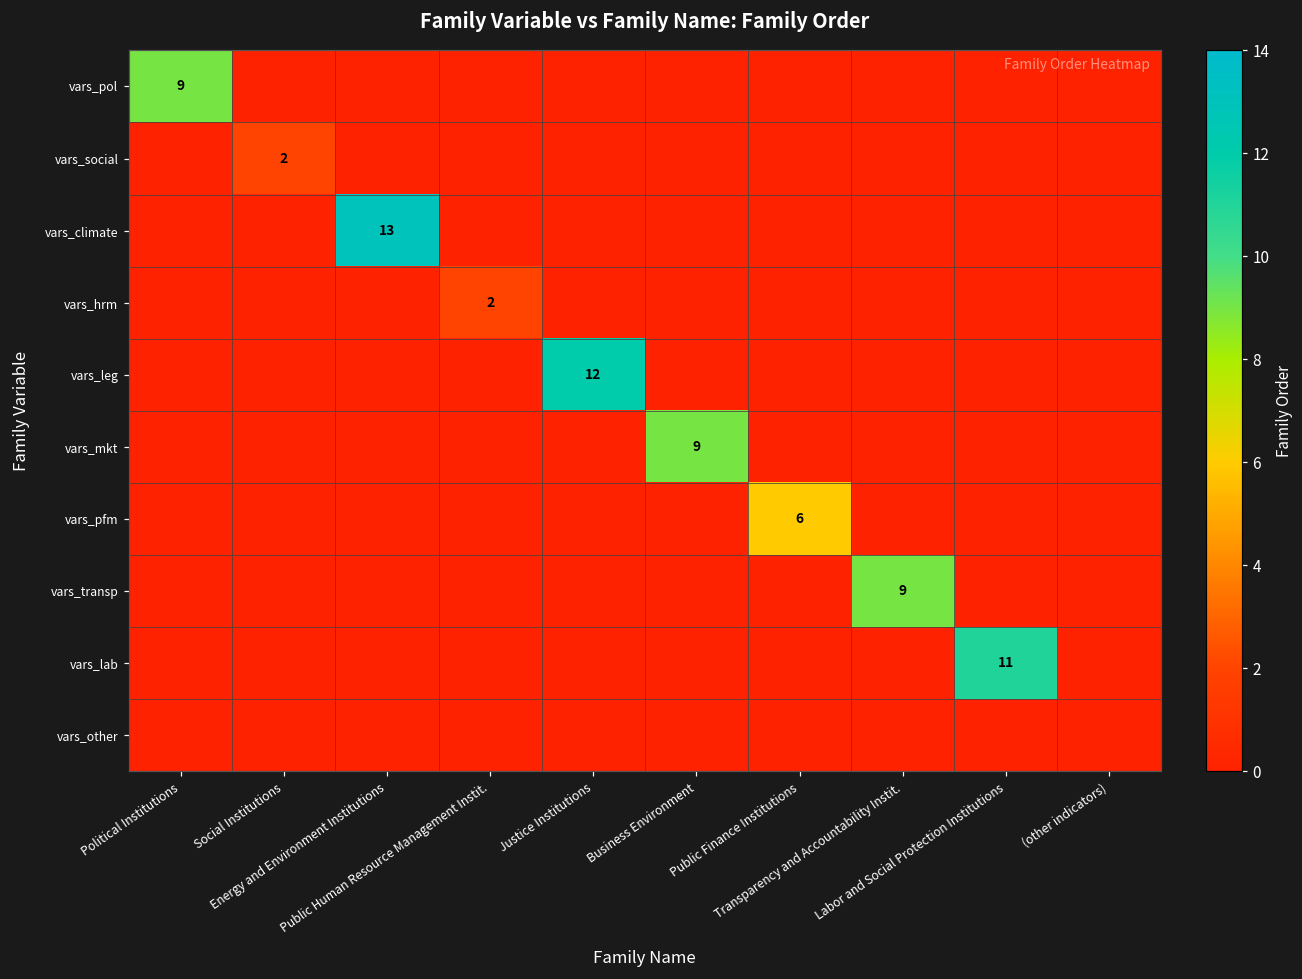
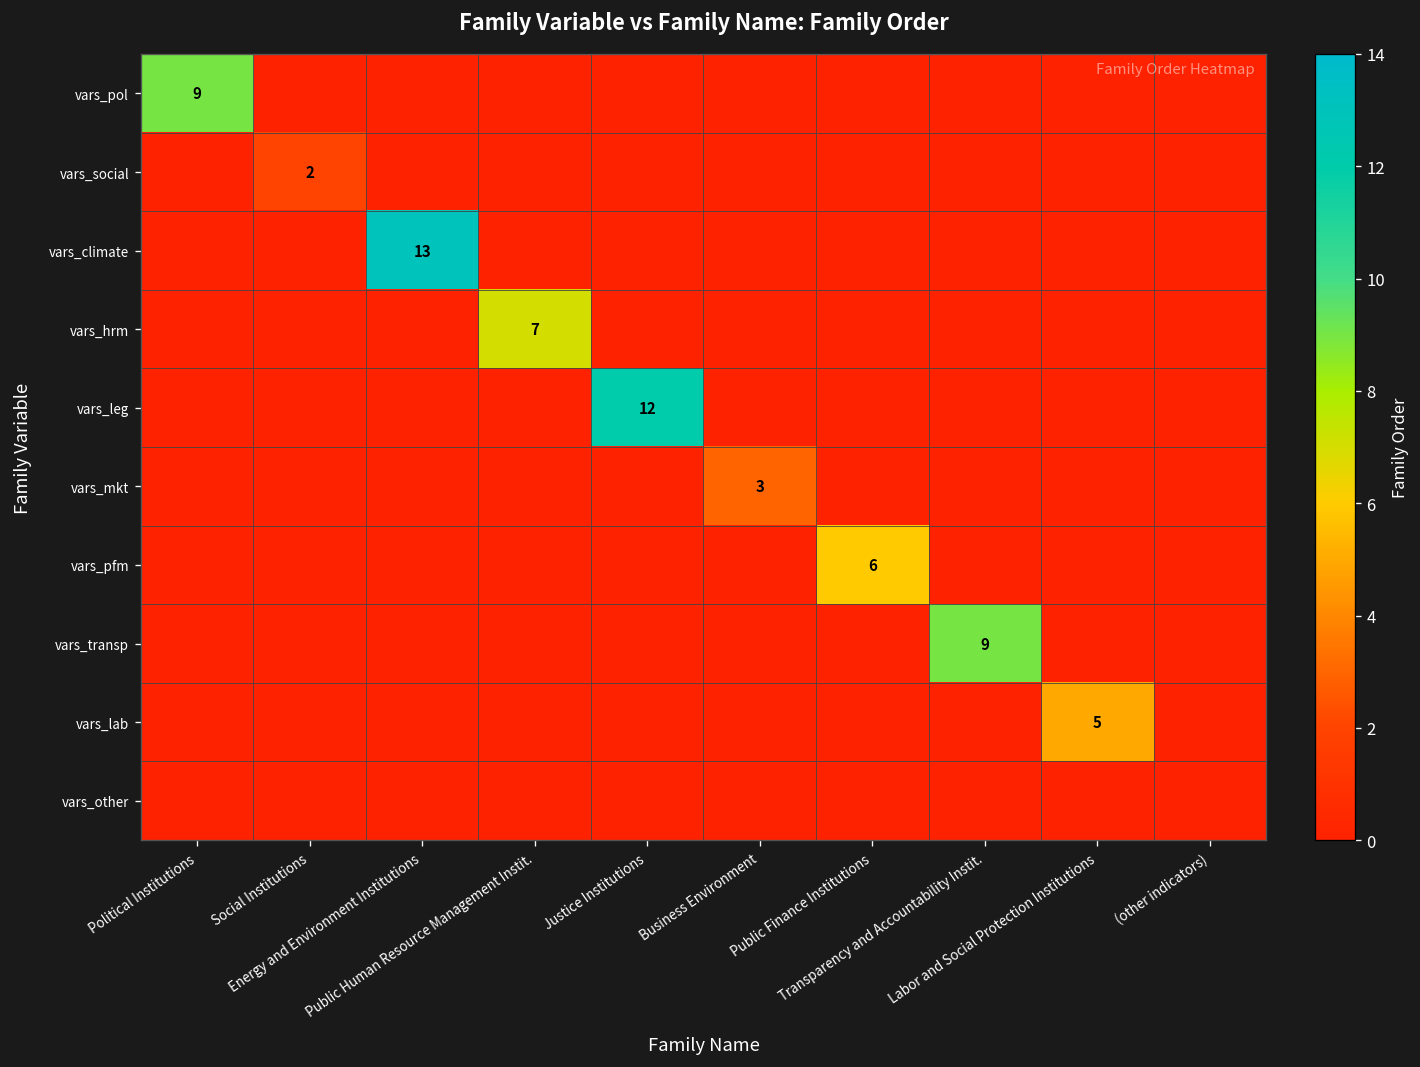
  {
    "vars_pol": {
      "Political Institutions": 9
    },
    "vars_social": {
      "Social Institutions": 2
    },
    "vars_climate": {
      "Energy and Environment Institutions": 13
    },
    "vars_hrm": {
-     "Public Human Resource Management Instit.": 2
+     "Public Human Resource Management Instit.": 7
    },
    "vars_leg": {
      "Justice Institutions": 12
    },
    "vars_mkt": {
-     "Business Environment": 9
+     "Business Environment": 3
    },
    "vars_pfm": {
      "Public Finance Institutions": 6
    },
    "vars_transp": {
      "Transparency and Accountability Instit.": 9
    },
    "vars_lab": {
-     "Labor and Social Protection Institutions": 11
+     "Labor and Social Protection Institutions": 5
    }
  }
